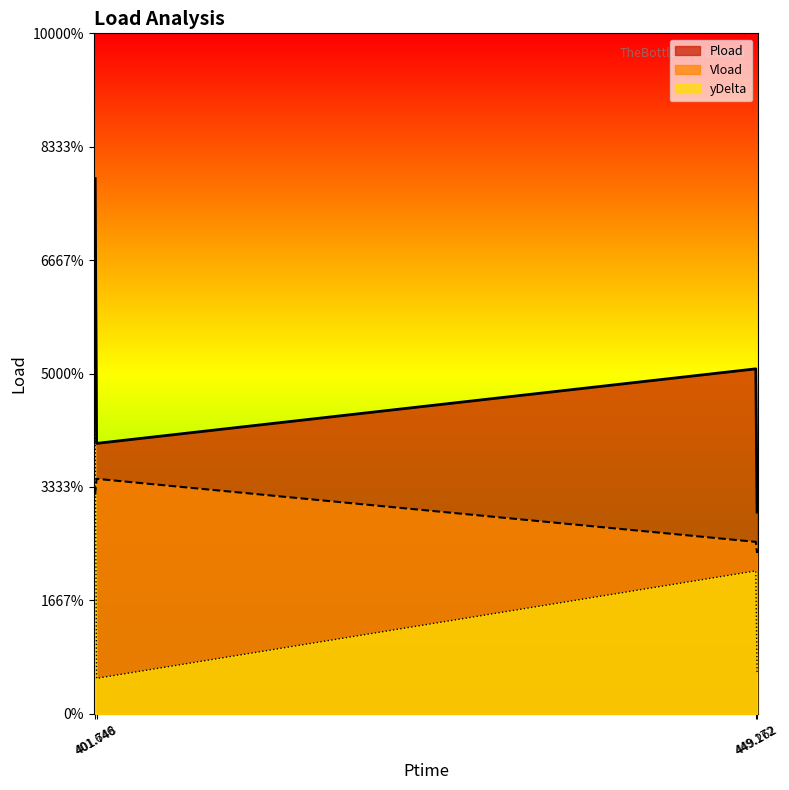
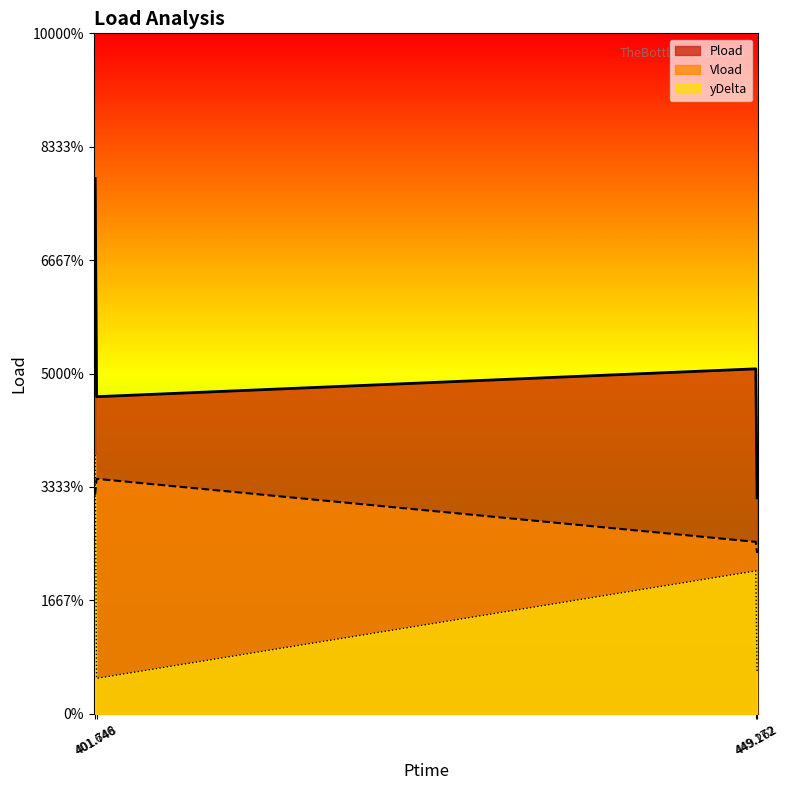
  {
    "Pload": {
      "401.646": "7900%",
-     "401.748": "4000%",
+     "401.748": "4700%",
      "449.172": "5100%",
-     "449.262": "3000%"
+     "449.262": "3200%"
    },
    "Vload": {
      "401.646": "3200%",
      "401.748": "3500%",
      "449.172": "2500%",
      "449.262": "2400%"
    },
    "yDelta": {
-     "401.646": "4200%",
+     "401.646": "3800%",
      "401.748": "500%",
      "449.172": "2100%",
      "449.262": "600%"
    }
  }
